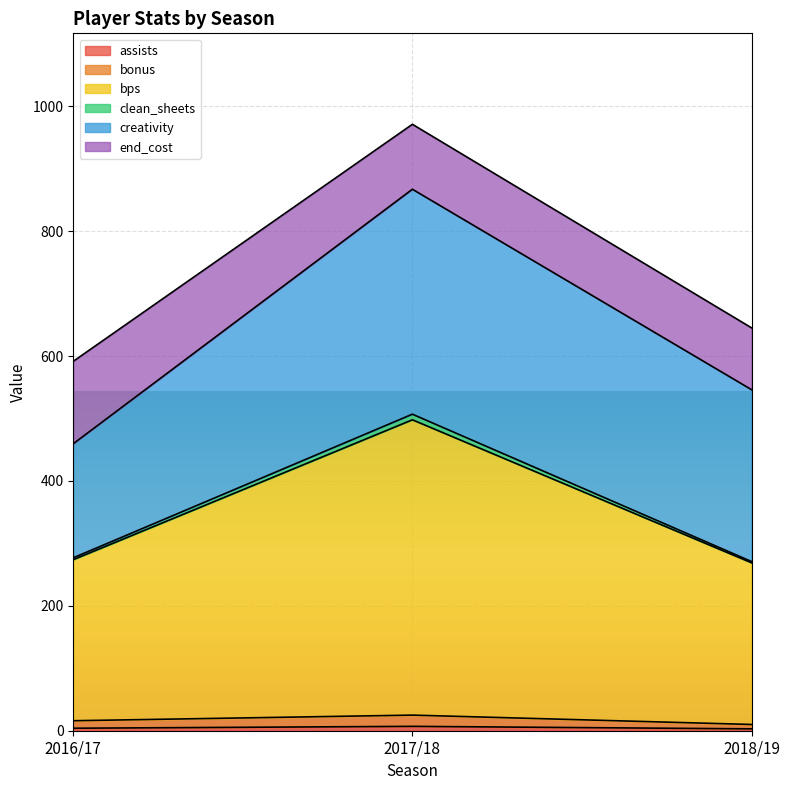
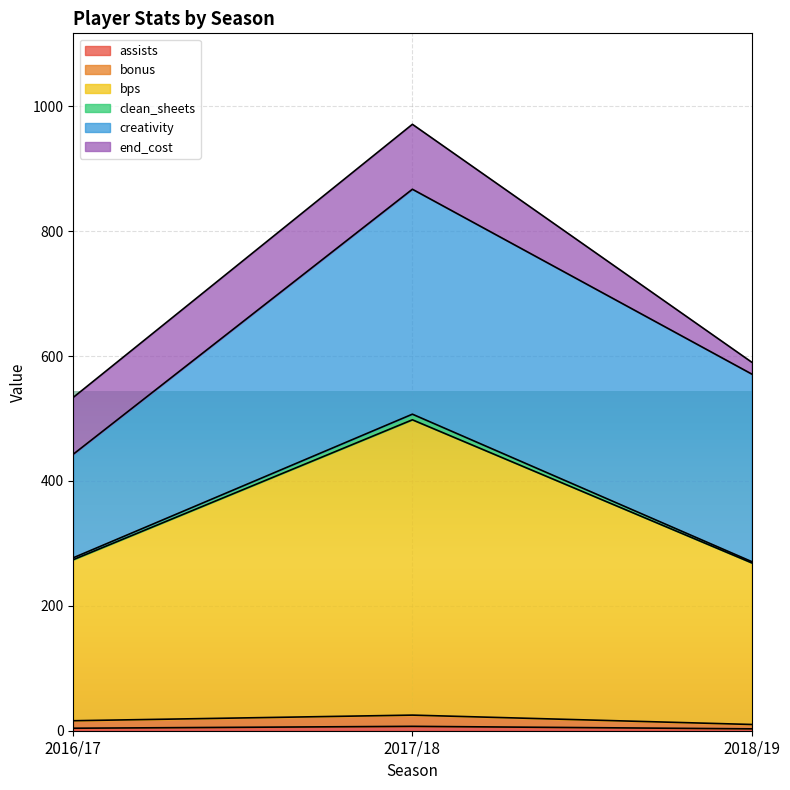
  {
    "bps": {
      "2017/18": 470
    },
    "clean_sheets": {
      "2017/18": 10
    },
    "creativity": {
-     "2016/17": 180,
+     "2016/17": 170,
      "2017/18": 360,
-     "2018/19": 280
+     "2018/19": 300
    },
    "end_cost": {
-     "2016/17": 130,
+     "2016/17": 90,
      "2017/18": 100,
-     "2018/19": 100
+     "2018/19": 20
    }
  }
